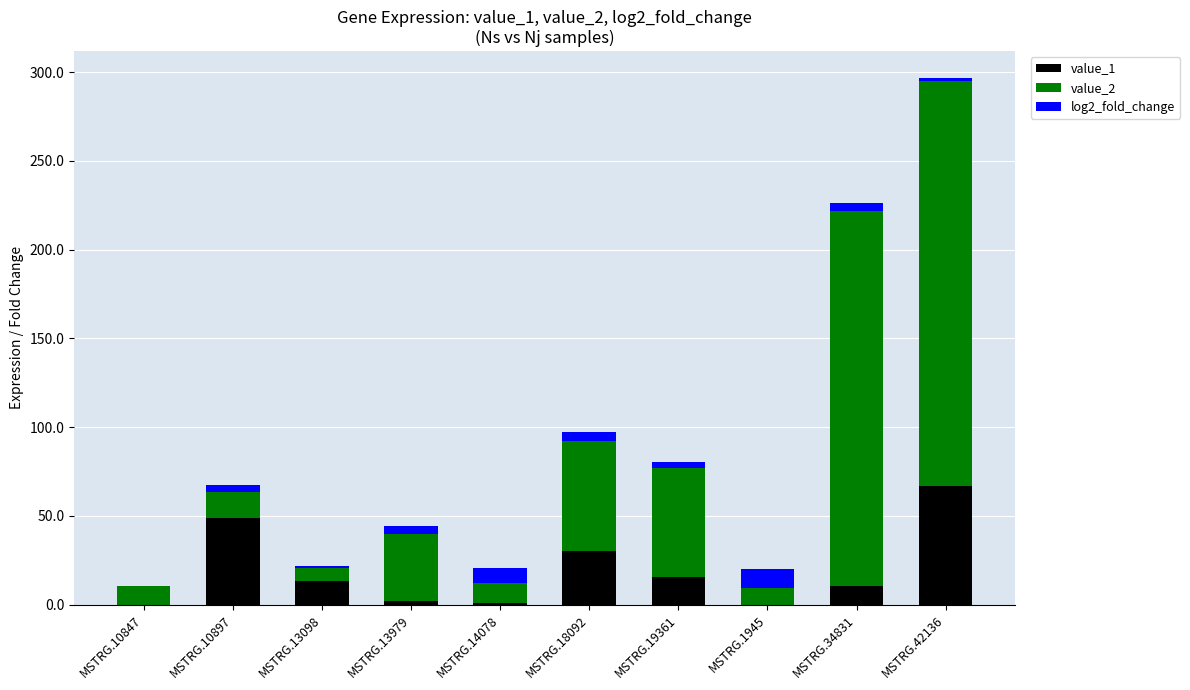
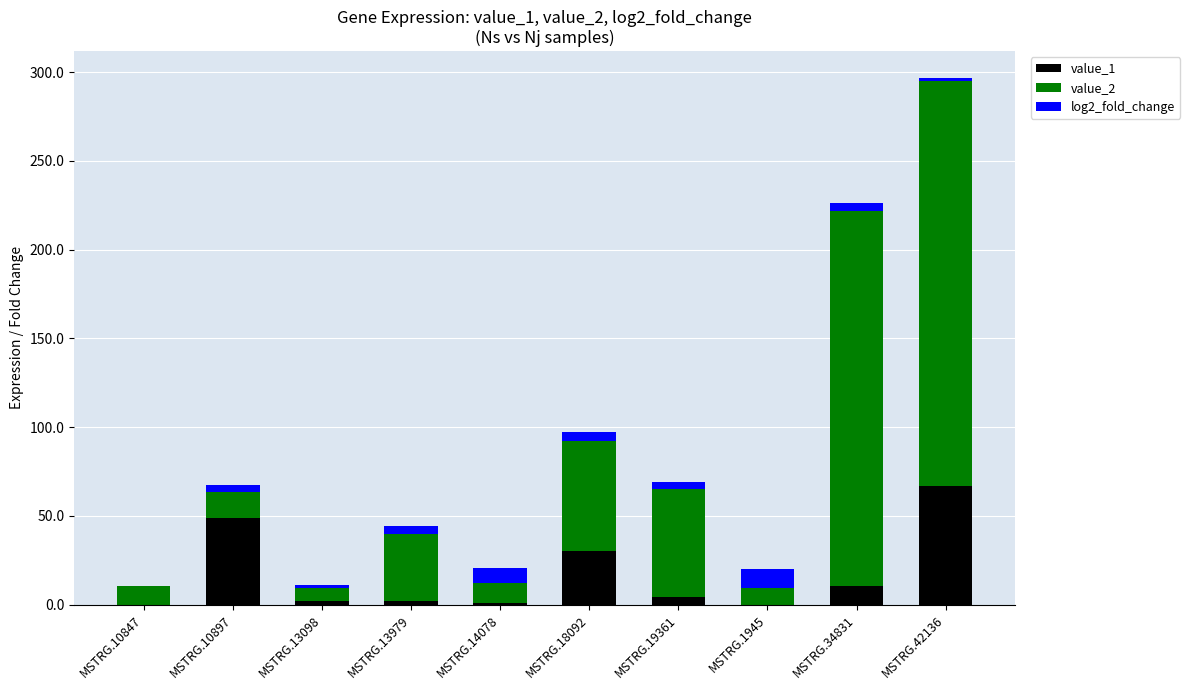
  {
    "value_1": {
      "MSTRG.10847": 0,
      "MSTRG.10897": 49,
-     "MSTRG.13098": 13,
+     "MSTRG.13098": 2,
      "MSTRG.13979": 2,
      "MSTRG.18092": 30,
-     "MSTRG.19361": 15,
+     "MSTRG.19361": 4,
      "MSTRG.34831": 10,
      "MSTRG.42136": 67
    },
    "value_2": {
      "MSTRG.10847": 11,
      "MSTRG.10897": 15,
      "MSTRG.13098": 7,
      "MSTRG.13979": 38,
      "MSTRG.14078": 11,
      "MSTRG.18092": 62,
      "MSTRG.19361": 61,
      "MSTRG.1945": 10,
      "MSTRG.34831": 212,
      "MSTRG.42136": 229
    },
    "log2_fold_change": {
      "MSTRG.10847": 0,
      "MSTRG.10897": 4,
      "MSTRG.13098": 2,
      "MSTRG.13979": 4,
      "MSTRG.14078": 9,
      "MSTRG.18092": 6,
      "MSTRG.19361": 4,
      "MSTRG.1945": 10,
      "MSTRG.34831": 4,
      "MSTRG.42136": 2
    }
  }
